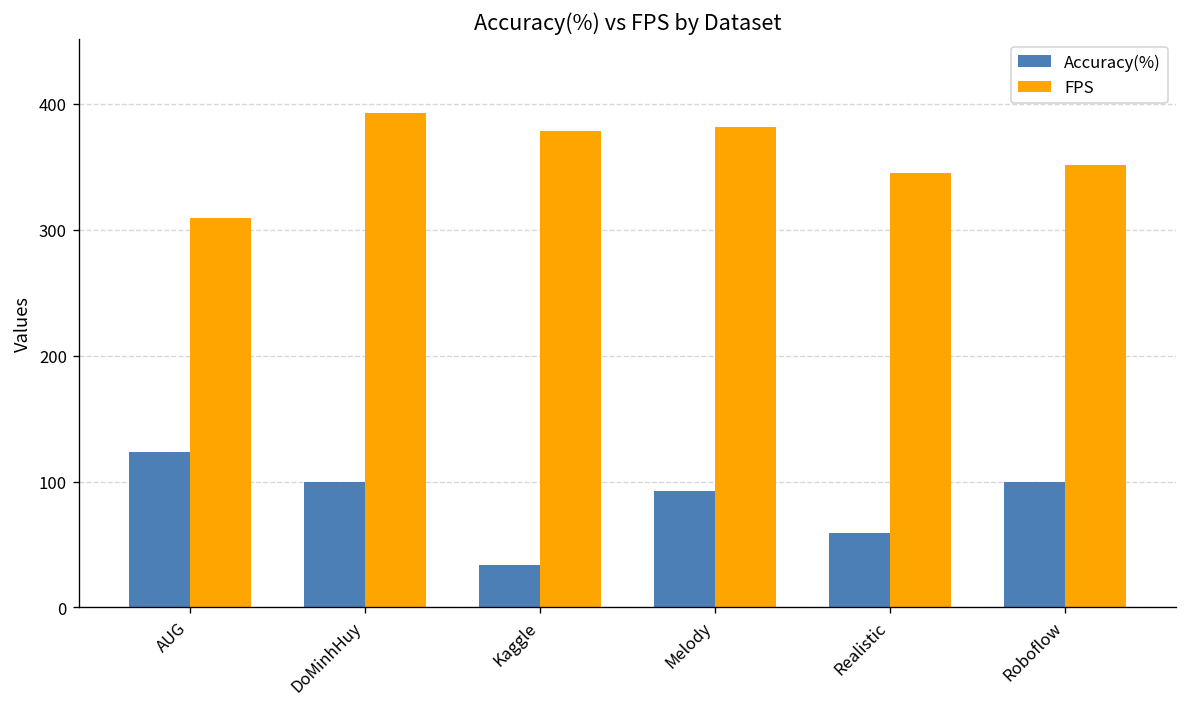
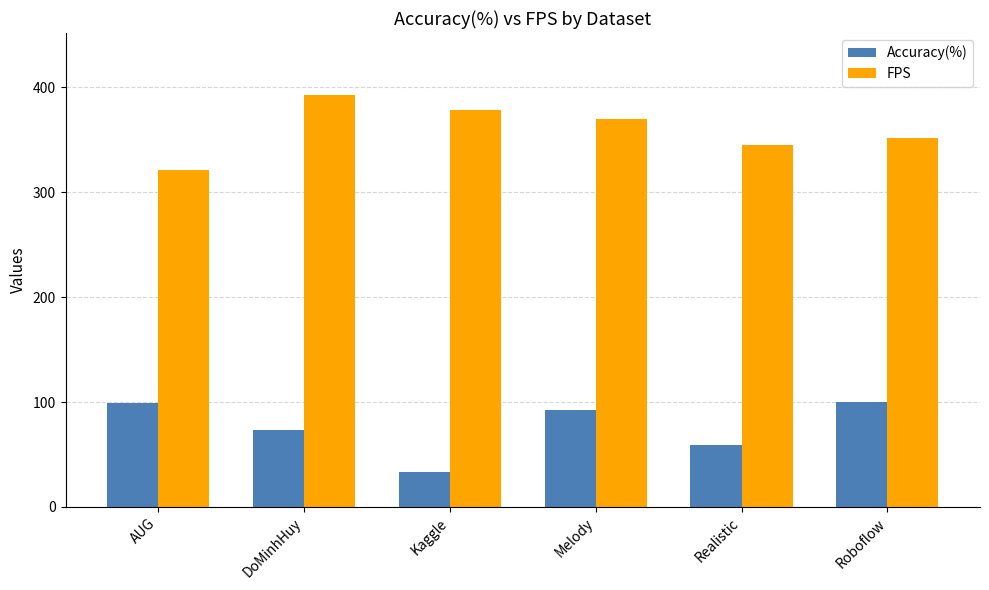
  {
    "Accuracy(%)": {
-     "AUG": 123,
-     "DoMinhHuy": 100,
+     "AUG": 100,
+     "DoMinhHuy": 73,
      "Kaggle": 33,
      "Melody": 93,
      "Realistic": 59,
      "Roboflow": 100
    },
    "FPS": {
-     "AUG": 309,
+     "AUG": 321,
      "DoMinhHuy": 393,
      "Kaggle": 378,
-     "Melody": 382,
+     "Melody": 370,
      "Realistic": 345,
      "Roboflow": 352
    }
  }
